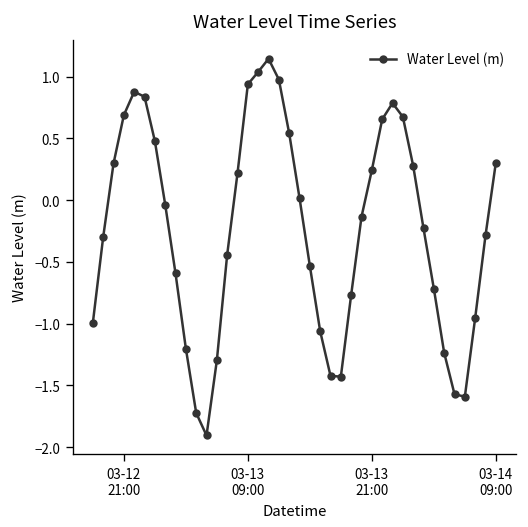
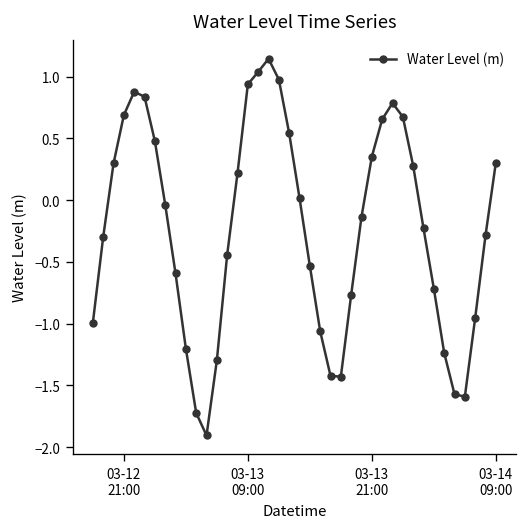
  {
    "03-12 21:00": 0.69,
    "03-13 09:00": 0.94,
-   "03-13 21:00": 0.24,
+   "03-13 21:00": 0.35,
    "03-14 09:00": 0.30
  }
